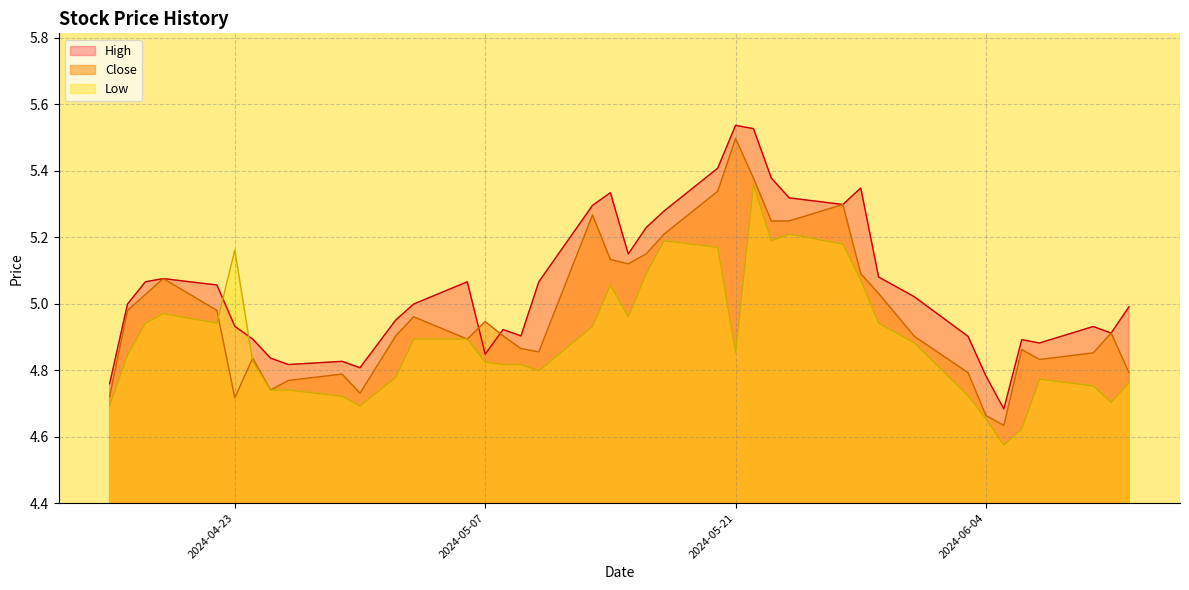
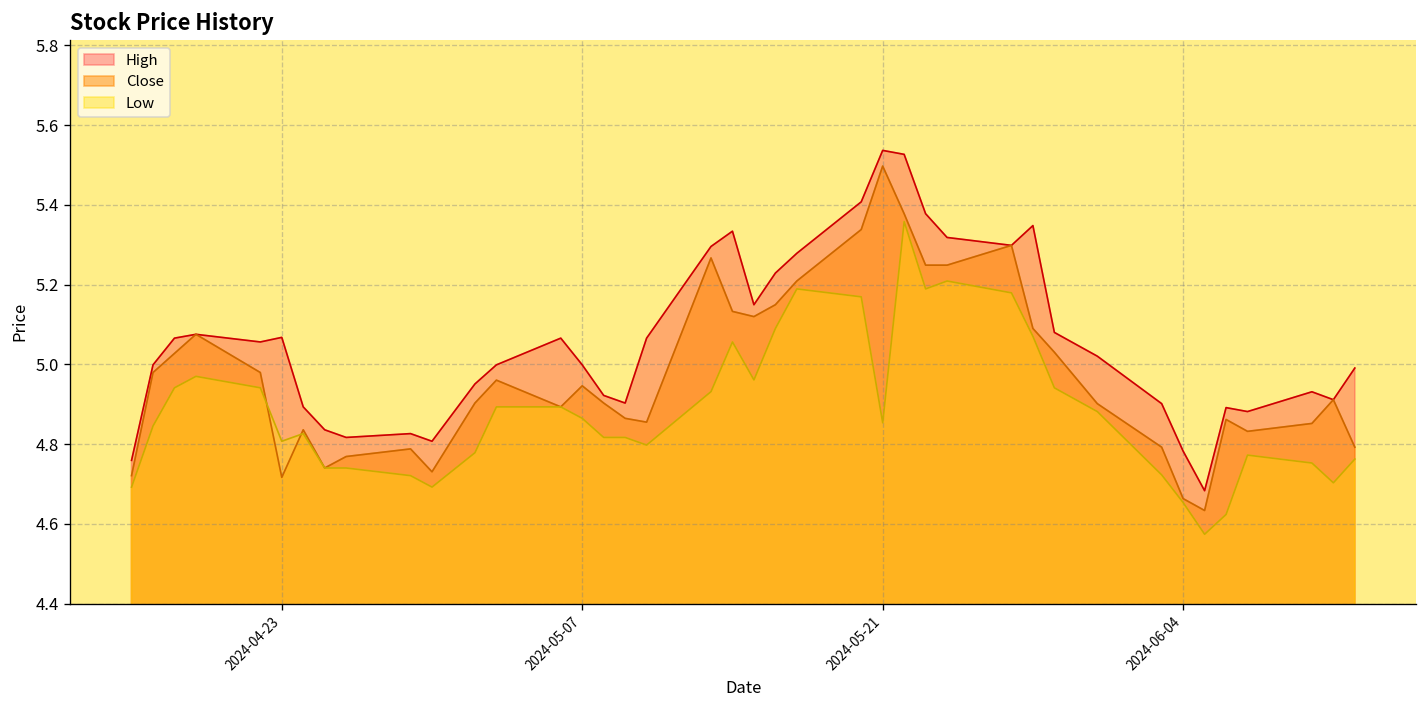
  {
    "High": {
-     "2024-04-23": 4.93,
-     "2024-05-07": 4.85,
+     "2024-04-23": 5.07,
+     "2024-05-07": 5.00,
      "2024-05-21": 5.54,
      "2024-06-04": 4.78
    },
    "Close": {
      "2024-04-23": 4.72,
      "2024-05-07": 4.95,
      "2024-05-21": 5.50,
      "2024-06-04": 4.66
    },
    "Low": {
-     "2024-04-23": 5.16,
-     "2024-05-07": 4.82,
+     "2024-04-23": 4.81,
+     "2024-05-07": 4.86,
      "2024-05-21": 4.85,
      "2024-06-04": 4.65
    }
  }
